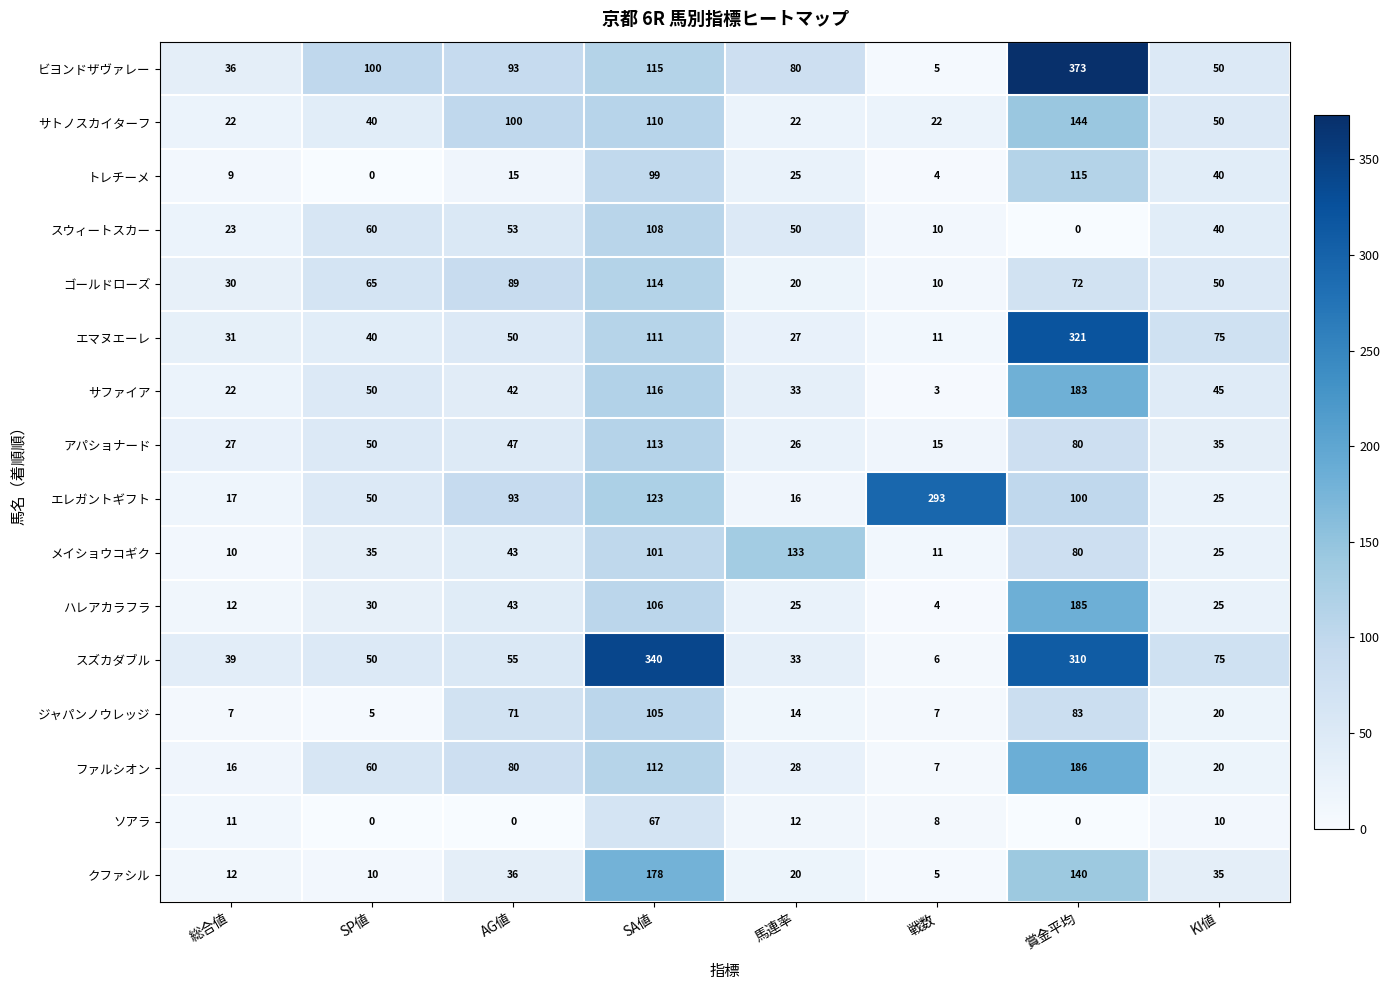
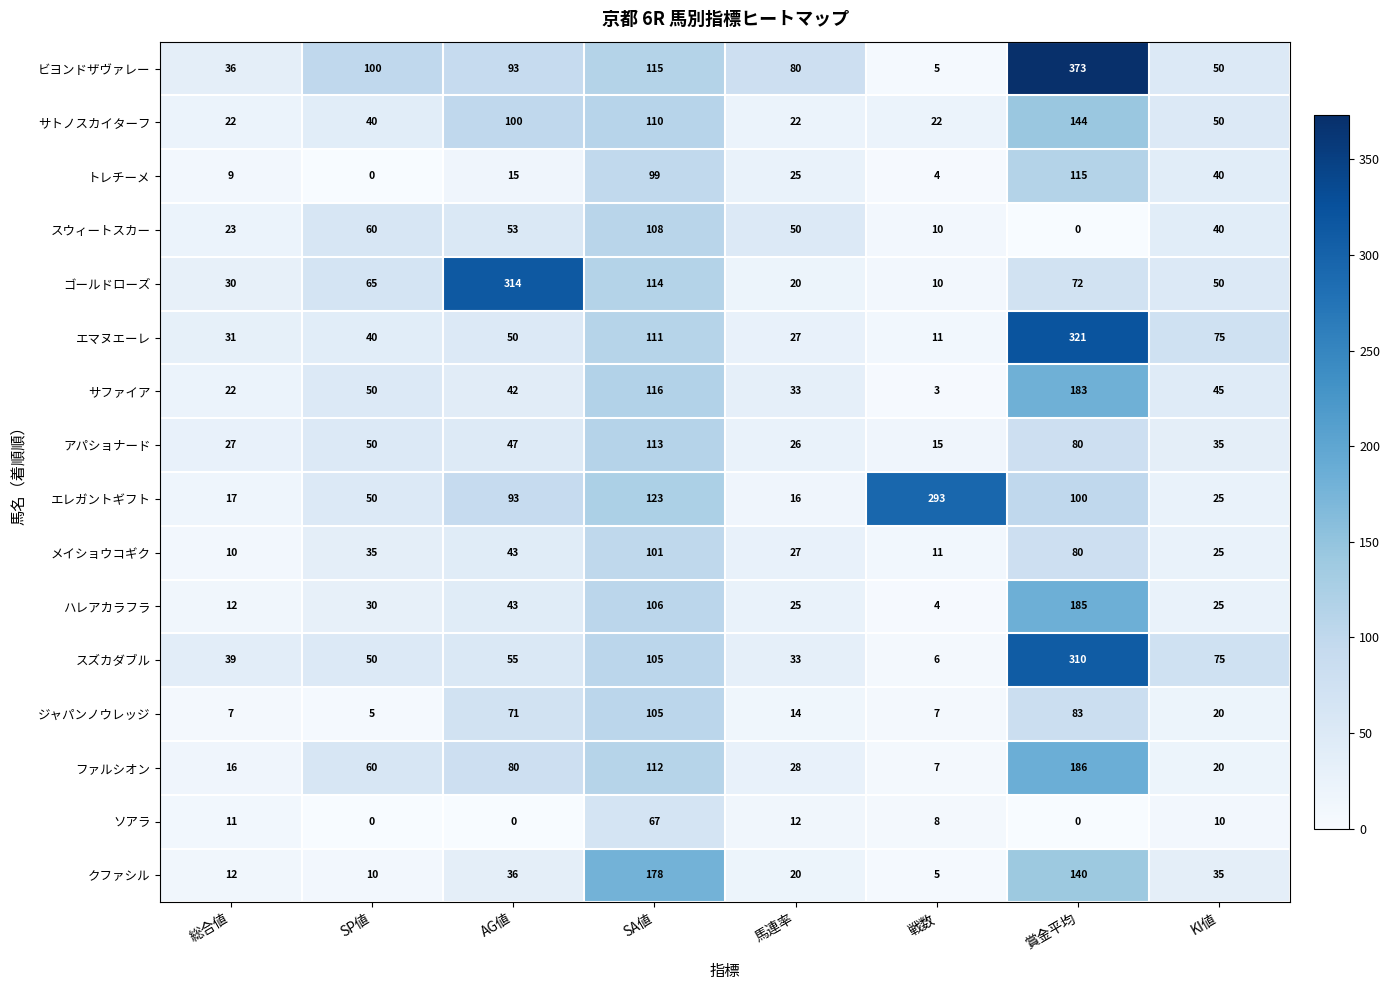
  {
    "ビヨンドザヴァレー": {
      "総合値": 36,
      "SP値": 100,
      "AG値": 93,
      "SA値": 115,
      "馬連率": 80,
      "戦数": 5,
      "賞金平均": 373,
      "KI値": 50
    },
    "サトノスカイターフ": {
      "総合値": 22,
      "SP値": 40,
      "AG値": 100,
      "SA値": 110,
      "馬連率": 22,
      "戦数": 22,
      "賞金平均": 144,
      "KI値": 50
    },
    "トレチーメ": {
      "総合値": 9,
      "SP値": 0,
      "AG値": 15,
      "SA値": 99,
      "馬連率": 25,
      "戦数": 4,
      "賞金平均": 115,
      "KI値": 40
    },
    "スウィートスカー": {
      "総合値": 23,
      "SP値": 60,
      "AG値": 53,
      "SA値": 108,
      "馬連率": 50,
      "戦数": 10,
      "賞金平均": 0,
      "KI値": 40
    },
    "ゴールドローズ": {
      "総合値": 30,
      "SP値": 65,
-     "AG値": 89,
+     "AG値": 314,
      "SA値": 114,
      "馬連率": 20,
      "戦数": 10,
      "賞金平均": 72,
      "KI値": 50
    },
    "エマヌエーレ": {
      "総合値": 31,
      "SP値": 40,
      "AG値": 50,
      "SA値": 111,
      "馬連率": 27,
      "戦数": 11,
      "賞金平均": 321,
      "KI値": 75
    },
    "サファイア": {
      "総合値": 22,
      "SP値": 50,
      "AG値": 42,
      "SA値": 116,
      "馬連率": 33,
      "戦数": 3,
      "賞金平均": 183,
      "KI値": 45
    },
    "アパショナード": {
      "総合値": 27,
      "SP値": 50,
      "AG値": 47,
      "SA値": 113,
      "馬連率": 26,
      "戦数": 15,
      "賞金平均": 80,
      "KI値": 35
    },
    "エレガントギフト": {
      "総合値": 17,
      "SP値": 50,
      "AG値": 93,
      "SA値": 123,
      "馬連率": 16,
      "戦数": 293,
      "賞金平均": 100,
      "KI値": 25
    },
    "メイショウコギク": {
      "総合値": 10,
      "SP値": 35,
      "AG値": 43,
      "SA値": 101,
-     "馬連率": 133,
+     "馬連率": 27,
      "戦数": 11,
      "賞金平均": 80,
      "KI値": 25
    },
    "ハレアカラフラ": {
      "総合値": 12,
      "SP値": 30,
      "AG値": 43,
      "SA値": 106,
      "馬連率": 25,
      "戦数": 4,
      "賞金平均": 185,
      "KI値": 25
    },
    "スズカダブル": {
      "総合値": 39,
      "SP値": 50,
      "AG値": 55,
-     "SA値": 340,
+     "SA値": 105,
      "馬連率": 33,
      "戦数": 6,
      "賞金平均": 310,
      "KI値": 75
    },
    "ジャパンノウレッジ": {
      "総合値": 7,
      "SP値": 5,
      "AG値": 71,
      "SA値": 105,
      "馬連率": 14,
      "戦数": 7,
      "賞金平均": 83,
      "KI値": 20
    },
    "ファルシオン": {
      "総合値": 16,
      "SP値": 60,
      "AG値": 80,
      "SA値": 112,
      "馬連率": 28,
      "戦数": 7,
      "賞金平均": 186,
      "KI値": 20
    },
    "ソアラ": {
      "総合値": 11,
      "SP値": 0,
      "AG値": 0,
      "SA値": 67,
      "馬連率": 12,
      "戦数": 8,
      "賞金平均": 0,
      "KI値": 10
    },
    "クファシル": {
      "総合値": 12,
      "SP値": 10,
      "AG値": 36,
      "SA値": 178,
      "馬連率": 20,
      "戦数": 5,
      "賞金平均": 140,
      "KI値": 35
    }
  }
